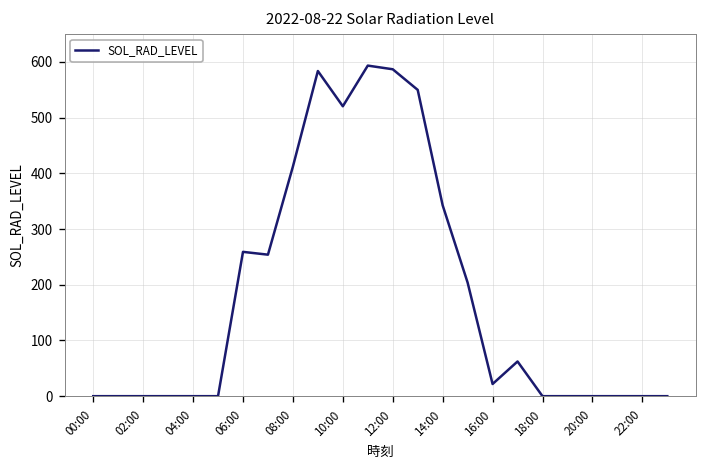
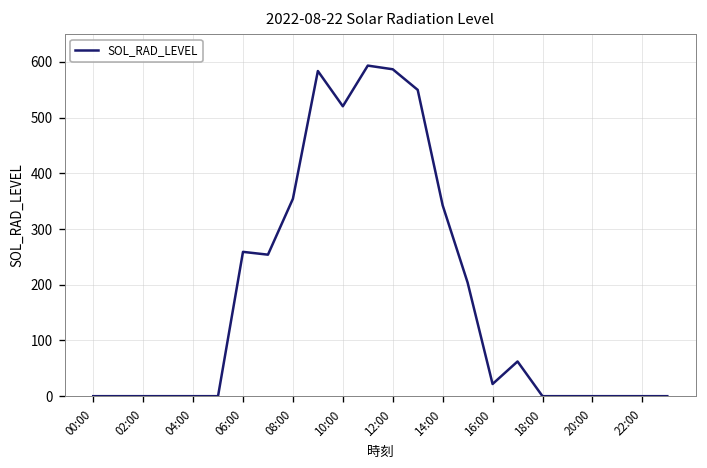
  {
    "00:00": 0,
    "02:00": 0,
    "04:00": 0,
    "06:00": 260,
-   "08:00": 410,
+   "08:00": 350,
    "10:00": 520,
    "12:00": 590,
    "14:00": 340,
    "16:00": 20,
    "18:00": 0,
    "20:00": 0,
    "22:00": 0
  }
